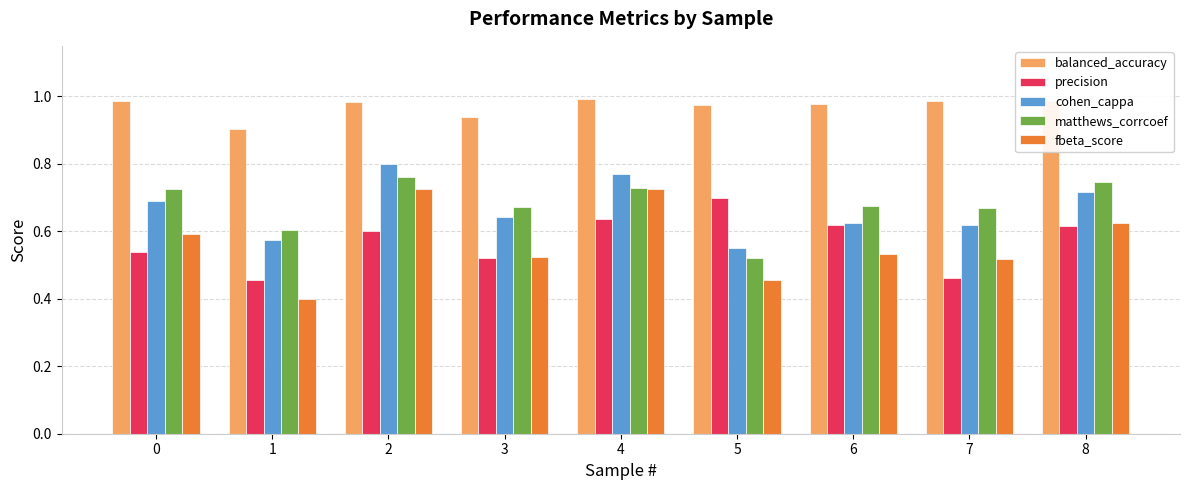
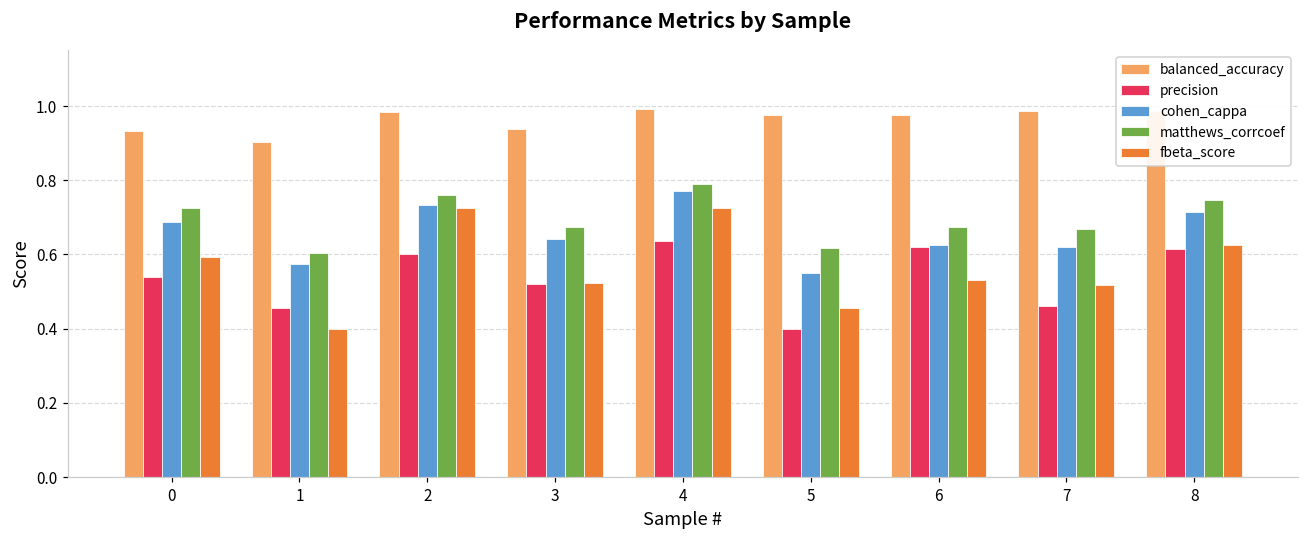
  {
    "balanced_accuracy": {
-     "0": 0.99,
+     "0": 0.93,
      "1": 0.90,
      "2": 0.98,
      "3": 0.94,
      "4": 0.99,
      "5": 0.98,
      "6": 0.98,
      "7": 0.99
    },
    "precision": {
      "0": 0.54,
      "1": 0.45,
      "2": 0.6,
      "3": 0.52,
      "4": 0.64,
-     "5": 0.7,
+     "5": 0.4,
      "6": 0.62,
      "7": 0.46,
      "8": 0.62
    },
    "cohen_cappa": {
      "0": 0.69,
      "1": 0.58,
-     "2": 0.80,
+     "2": 0.73,
      "3": 0.64,
      "4": 0.77,
      "5": 0.55,
      "6": 0.62,
      "7": 0.62,
      "8": 0.72
    },
    "matthews_corrcoef": {
      "0": 0.72,
      "1": 0.60,
      "2": 0.76,
      "3": 0.67,
-     "4": 0.73,
-     "5": 0.52,
+     "4": 0.79,
+     "5": 0.62,
      "6": 0.67,
      "7": 0.67,
      "8": 0.75
    },
    "fbeta_score": {
      "0": 0.59,
      "1": 0.40,
      "2": 0.73,
      "3": 0.52,
      "4": 0.73,
      "5": 0.45,
      "6": 0.53,
      "7": 0.52,
      "8": 0.63
    }
  }
